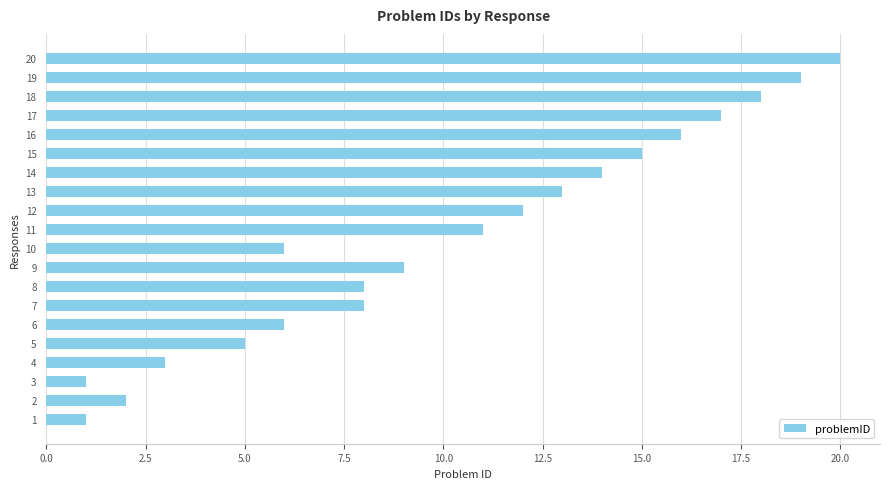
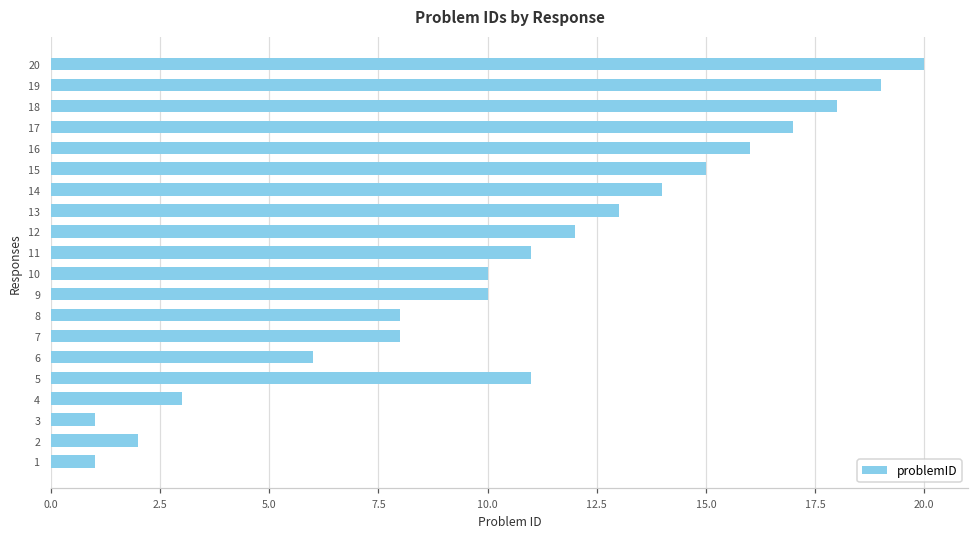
  {
    "20": 20,
    "19": 19,
    "18": 18,
    "17": 17,
    "16": 16,
    "15": 15,
    "14": 14,
    "13": 13,
    "12": 12,
    "11": 11,
-   "10": 6,
-   "9": 9,
+   "10": 10,
+   "9": 10,
    "8": 8,
    "7": 8,
    "6": 6,
-   "5": 5,
+   "5": 11,
    "4": 3,
    "3": 1,
    "2": 2,
    "1": 1
  }
